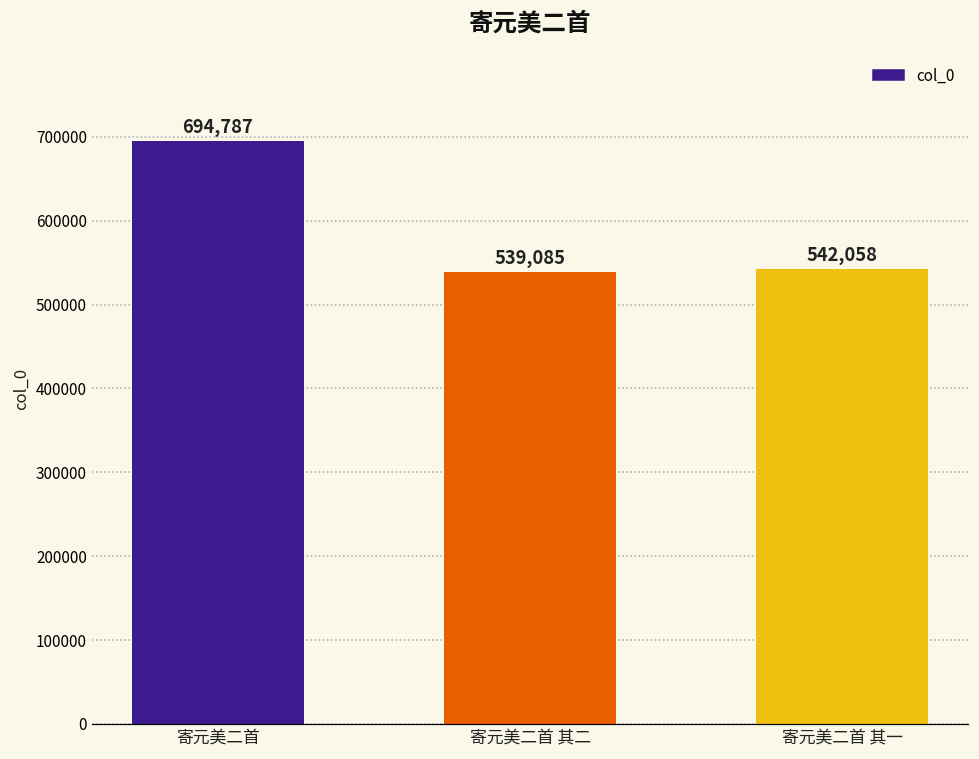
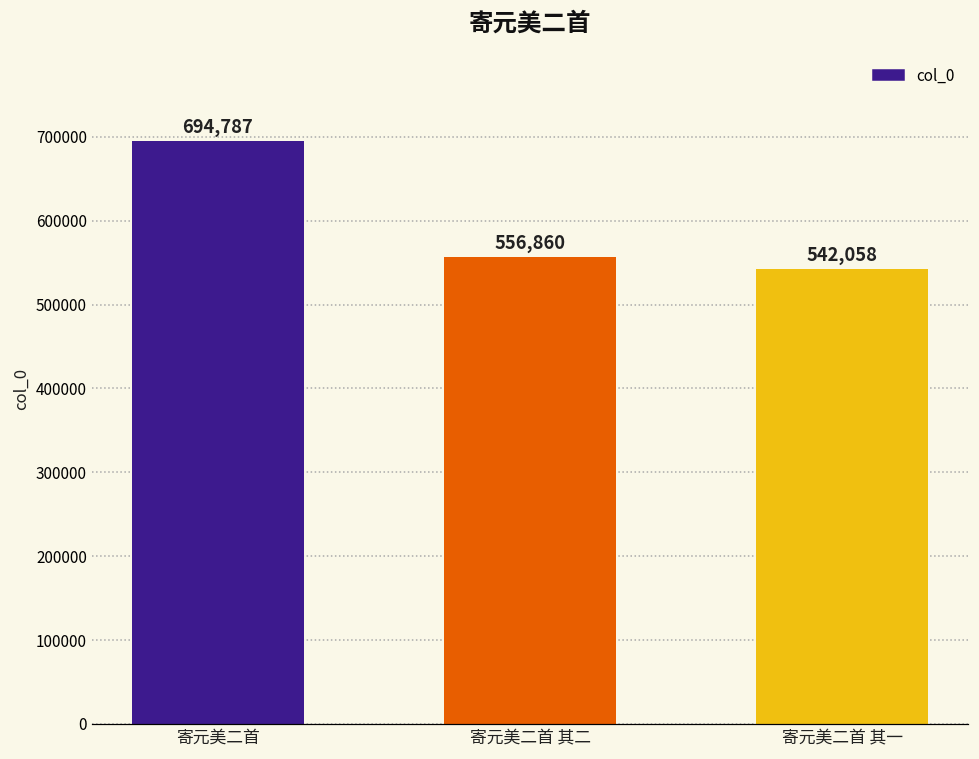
  {
    "寄元美二首": "694,787",
-   "寄元美二首 其二": "539,085",
+   "寄元美二首 其二": "556,860",
    "寄元美二首 其一": "542,058"
  }
